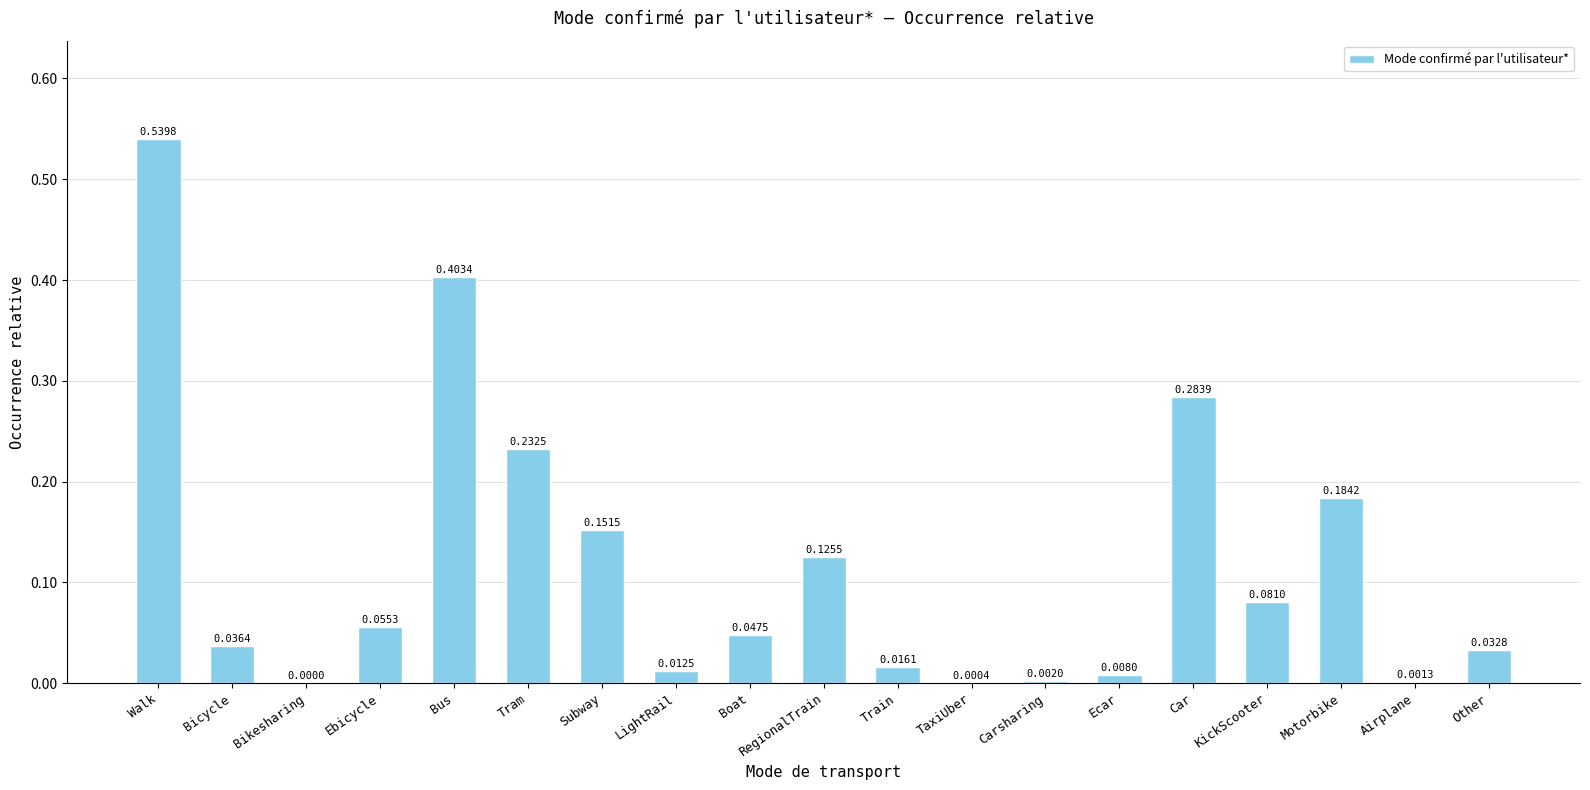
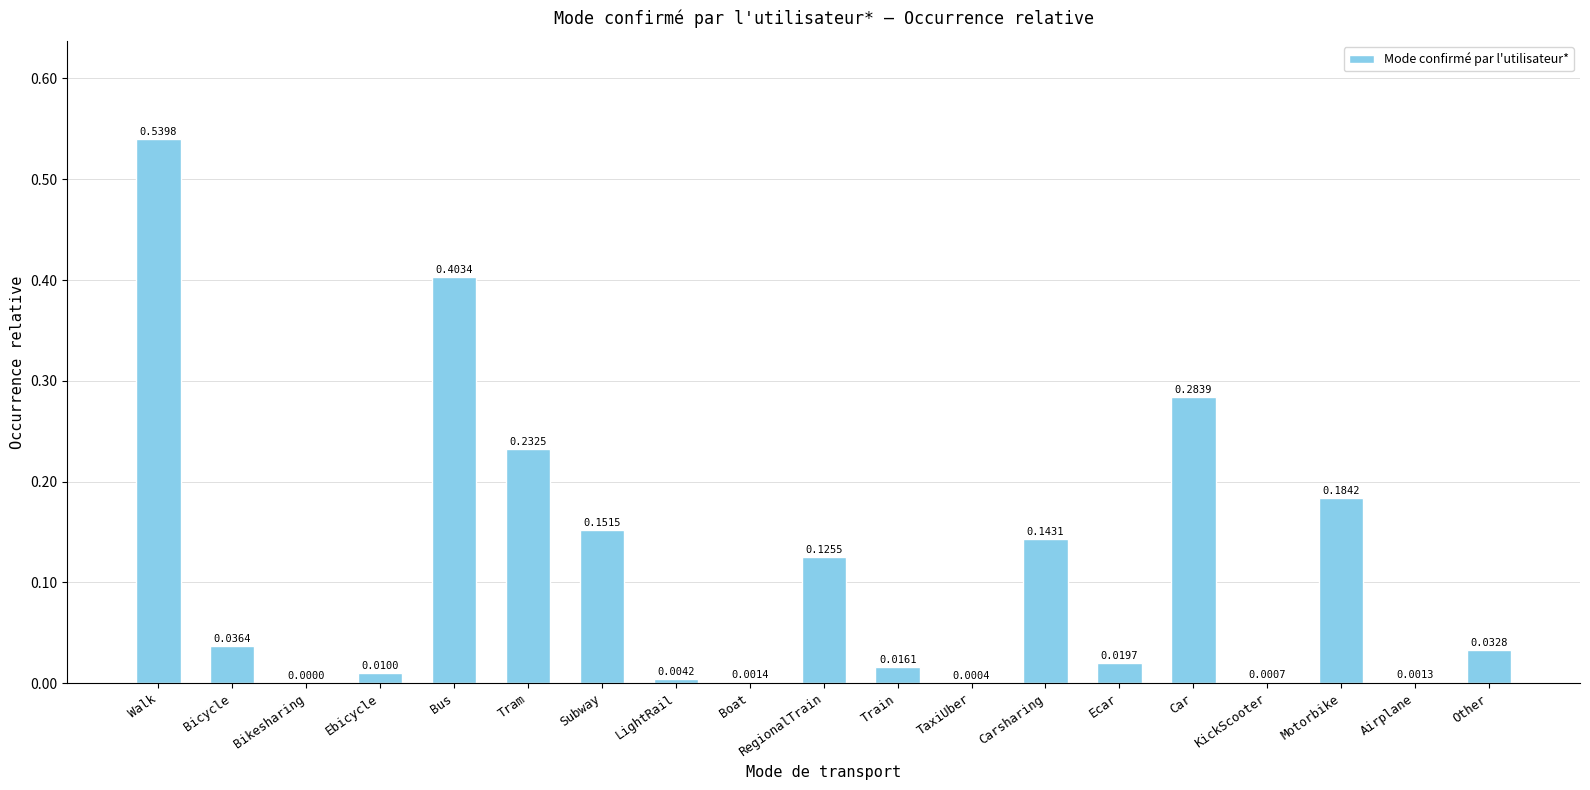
  {
    "Walk": 0.5398,
    "Bicycle": 0.0364,
    "Bikesharing": 0.0000,
-   "Ebicycle": 0.0553,
+   "Ebicycle": 0.0100,
    "Bus": 0.4034,
    "Tram": 0.2325,
    "Subway": 0.1515,
-   "LightRail": 0.0125,
-   "Boat": 0.0475,
+   "LightRail": 0.0042,
+   "Boat": 0.0014,
    "RegionalTrain": 0.1255,
    "Train": 0.0161,
    "TaxiUber": 0.0004,
-   "Carsharing": 0.0020,
-   "Ecar": 0.0080,
+   "Carsharing": 0.1431,
+   "Ecar": 0.0197,
    "Car": 0.2839,
-   "KickScooter": 0.0810,
+   "KickScooter": 0.0007,
    "Motorbike": 0.1842,
    "Airplane": 0.0013,
    "Other": 0.0328
  }
